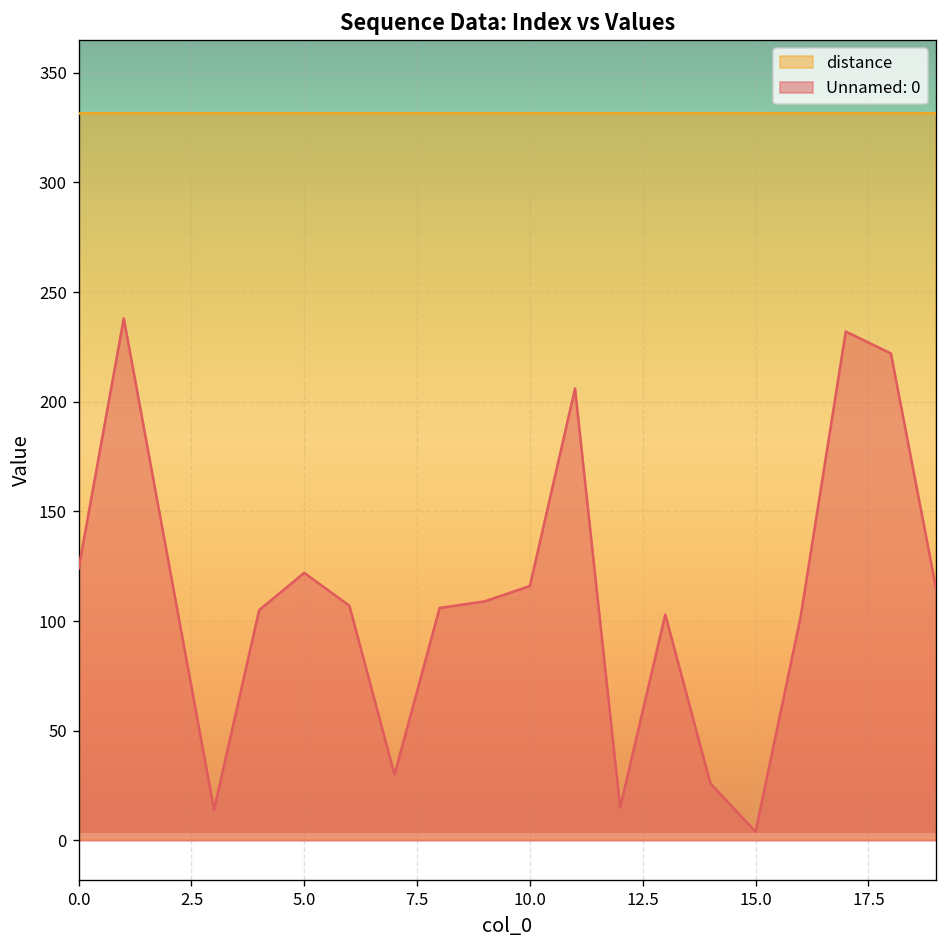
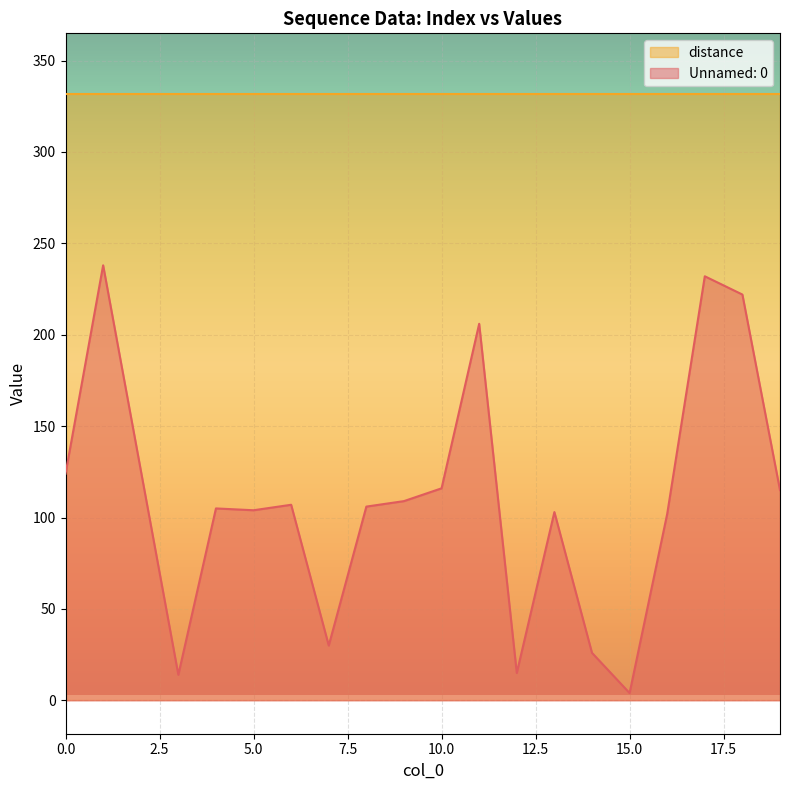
  {
    "distance": {
      "0.0": 332,
      "5.0": 332,
      "10.0": 332,
      "15.0": 332
    },
    "Unnamed: 0": {
      "0.0": 124,
-     "5.0": 122,
+     "5.0": 104,
      "10.0": 116,
      "15.0": 4
    }
  }
